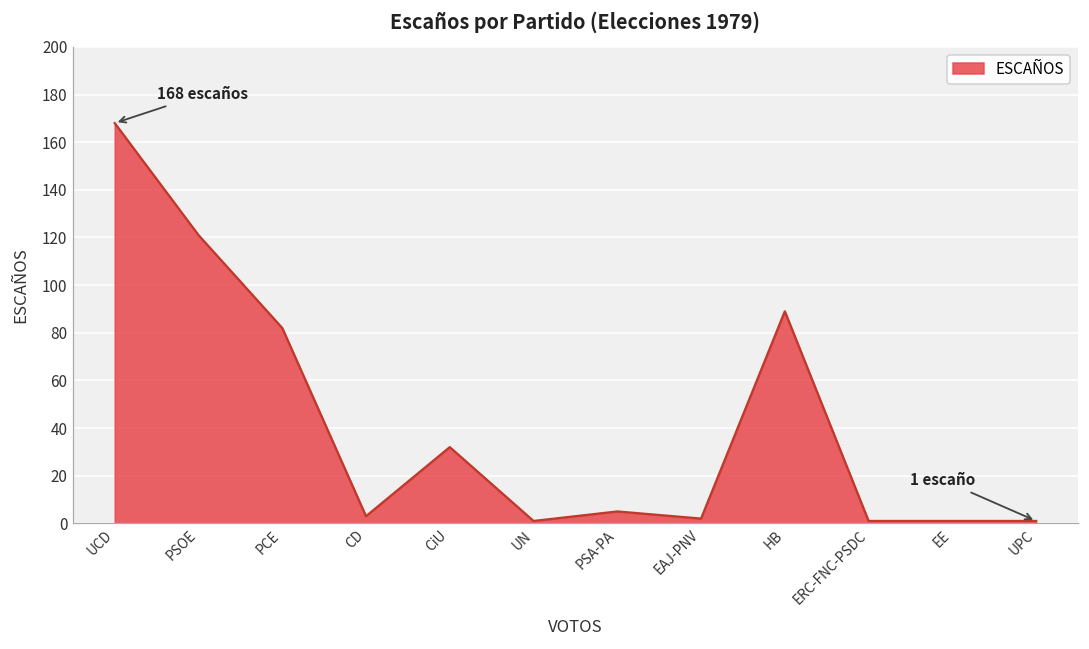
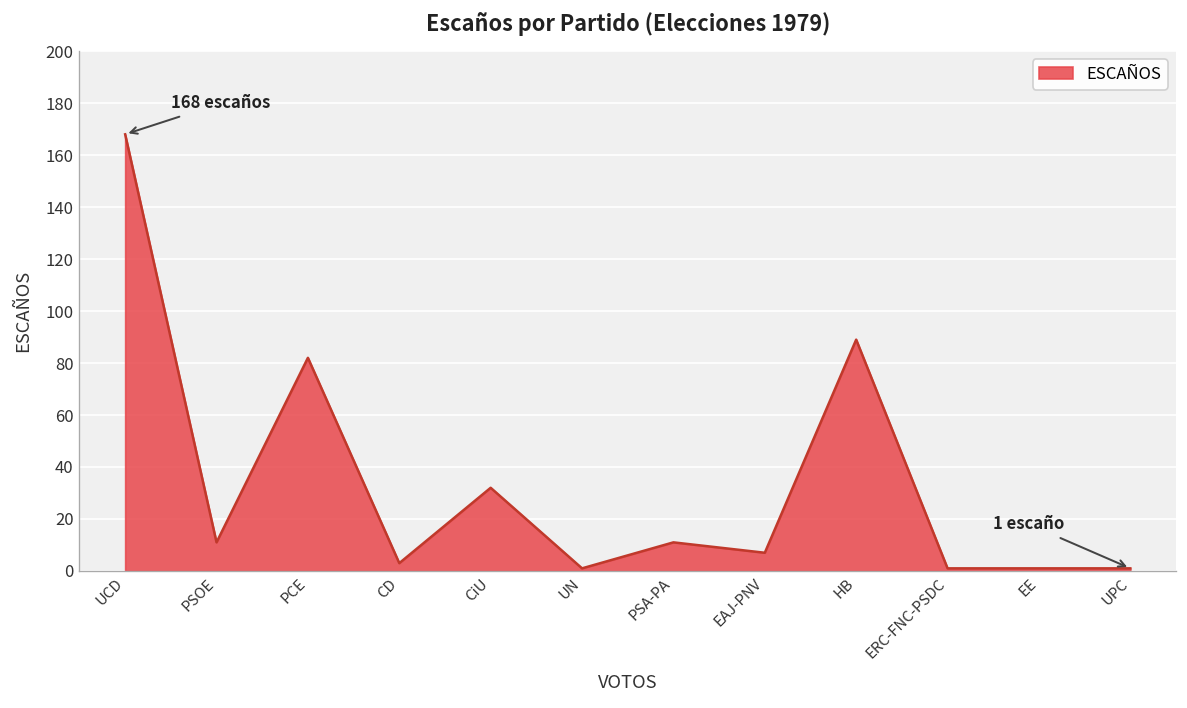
  {
-   "PSOE": 121,
+   "PSOE": 11,
    "PCE": 82,
    "CD": 3,
    "CiU": 32,
    "UN": 1,
-   "PSA-PA": 5,
-   "EAJ-PNV": 2,
+   "PSA-PA": 11,
+   "EAJ-PNV": 7,
    "HB": 89,
    "ERC-FNC-PSDC": 1,
    "UPC": 1
  }
